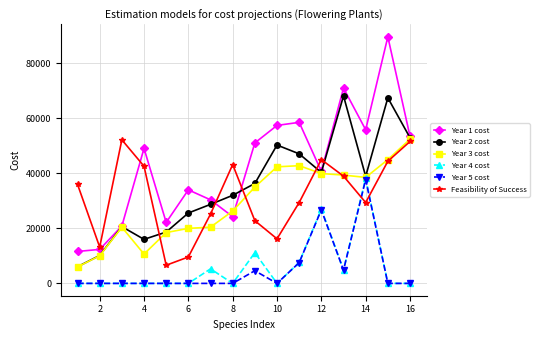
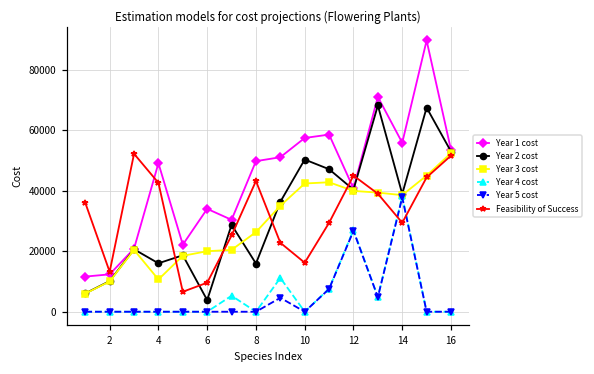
  {
    "Year 1 cost": {
      "4": 49000,
      "6": 34000,
-     "8": 24000,
+     "8": 50000,
      "10": 57000,
      "14": 56000
    },
    "Year 2 cost": {
      "4": 16000,
-     "6": 26000,
-     "8": 32000,
+     "6": 4000,
+     "8": 16000,
      "10": 50000
    },
    "Year 3 cost": {
      "4": 11000,
      "6": 20000,
      "8": 26000,
      "10": 42000
    },
    "Feasibility of Success": {
      "4": 43000,
      "6": 10000,
      "8": 43000,
      "10": 16000,
      "12": 45000,
      "14": 29000
    }
  }
